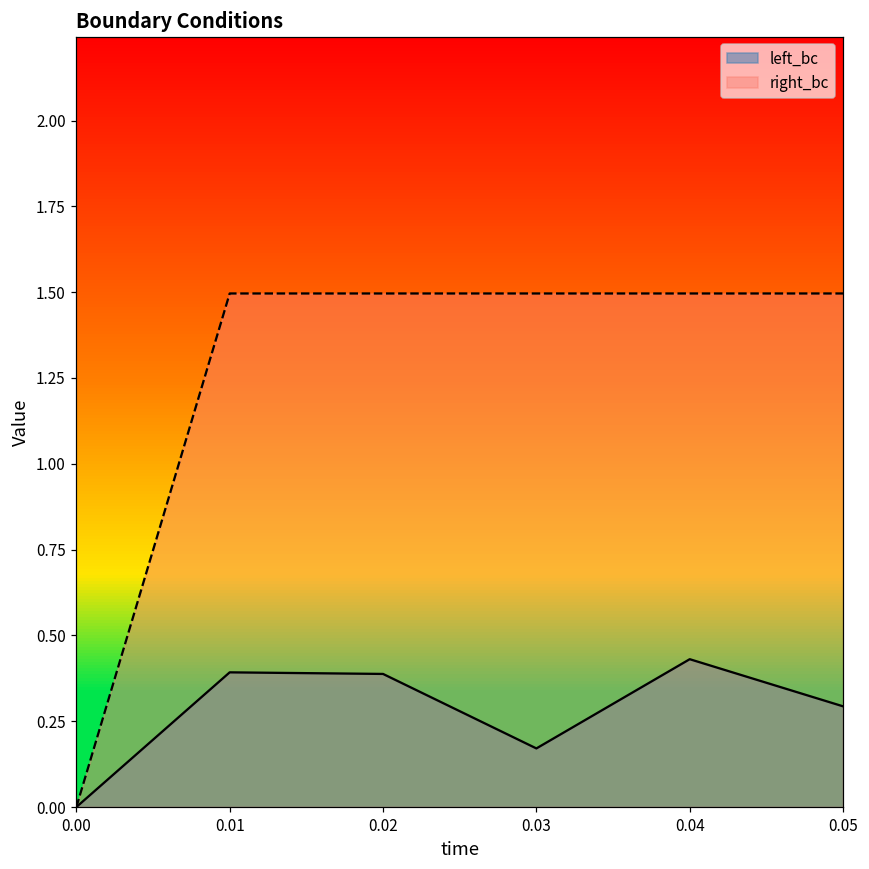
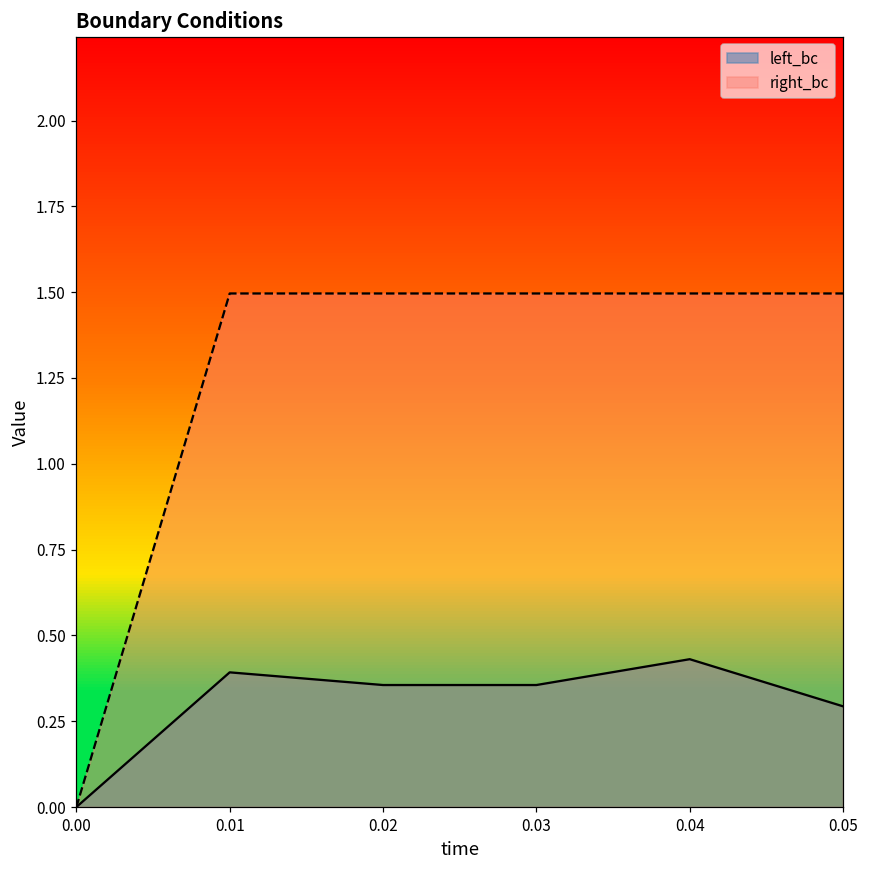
  {
    "left_bc": {
      "0.01": 0.39,
-     "0.02": 0.39,
-     "0.03": 0.17,
+     "0.02": 0.36,
+     "0.03": 0.36,
      "0.04": 0.43,
      "0.05": 0.29
    },
    "right_bc": {
      "0.01": 1.50,
      "0.02": 1.50,
      "0.03": 1.50,
      "0.04": 1.50,
      "0.05": 1.50
    }
  }
